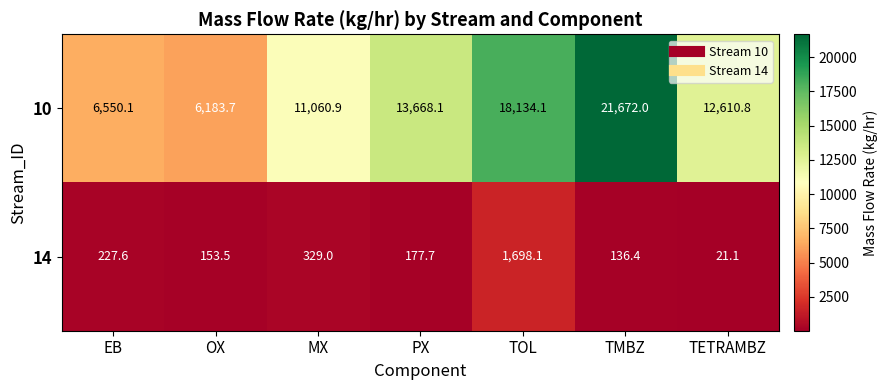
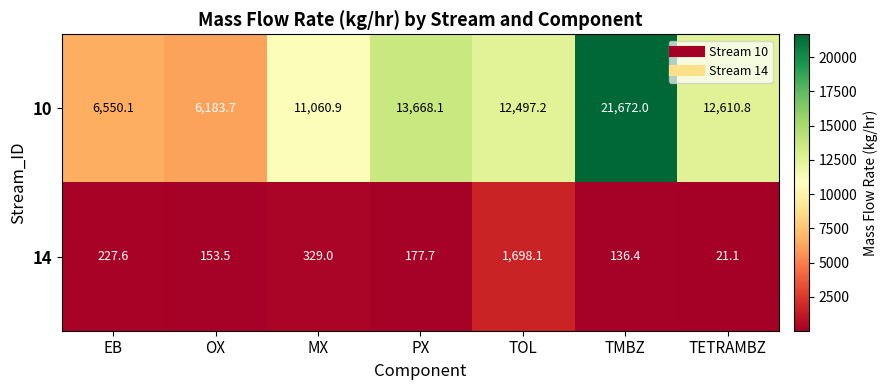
  {
    "10": {
      "EB": "6,550.1",
      "OX": "6,183.7",
      "MX": "11,060.9",
      "PX": "13,668.1",
-     "TOL": "18,134.1",
+     "TOL": "12,497.2",
      "TMBZ": "21,672.0",
      "TETRAMBZ": "12,610.8"
    },
    "14": {
      "EB": "227.6",
      "OX": "153.5",
      "MX": "329.0",
      "PX": "177.7",
      "TOL": "1,698.1",
      "TMBZ": "136.4",
      "TETRAMBZ": "21.1"
    }
  }
